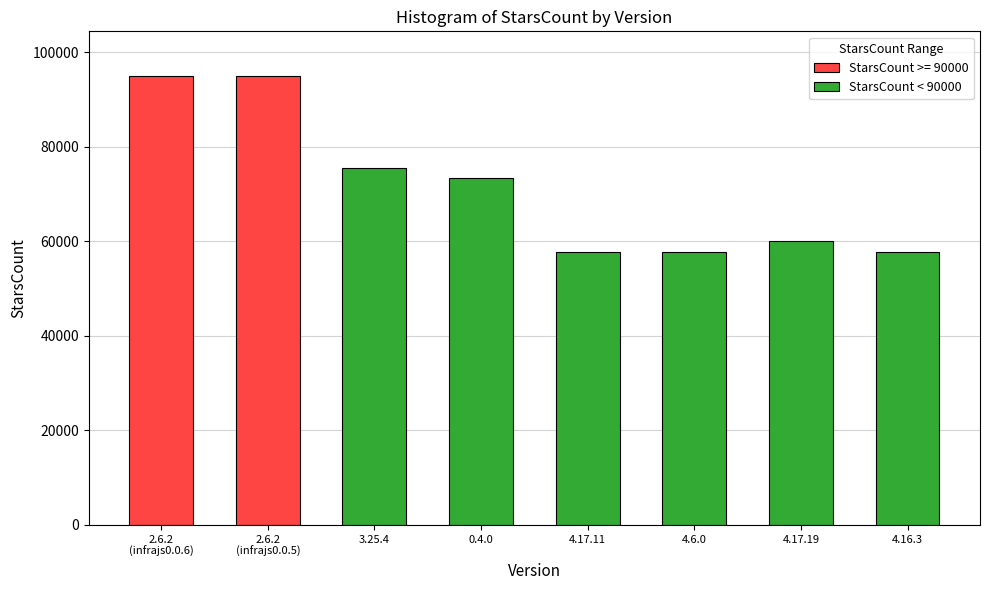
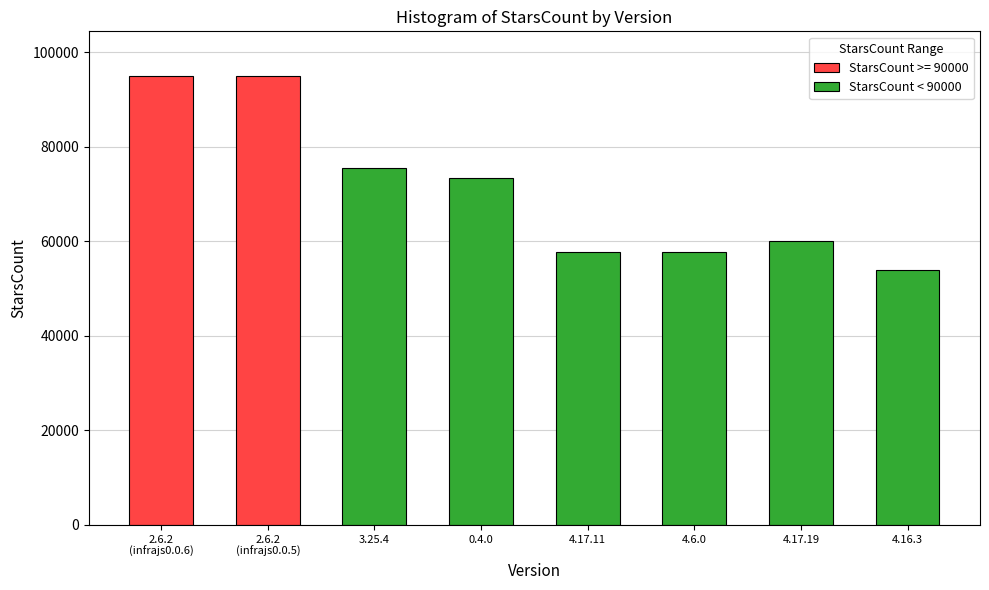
  {
    "StarsCount >= 90000": {
      "2.6.2 (infrajs0.0.6)": 95000,
      "2.6.2 (infrajs0.0.5)": 95000
    },
    "StarsCount < 90000": {
      "3.25.4": 75000,
      "0.4.0": 73000,
      "4.17.11": 58000,
      "4.6.0": 58000,
      "4.17.19": 60000,
-     "4.16.3": 58000
+     "4.16.3": 54000
    }
  }
